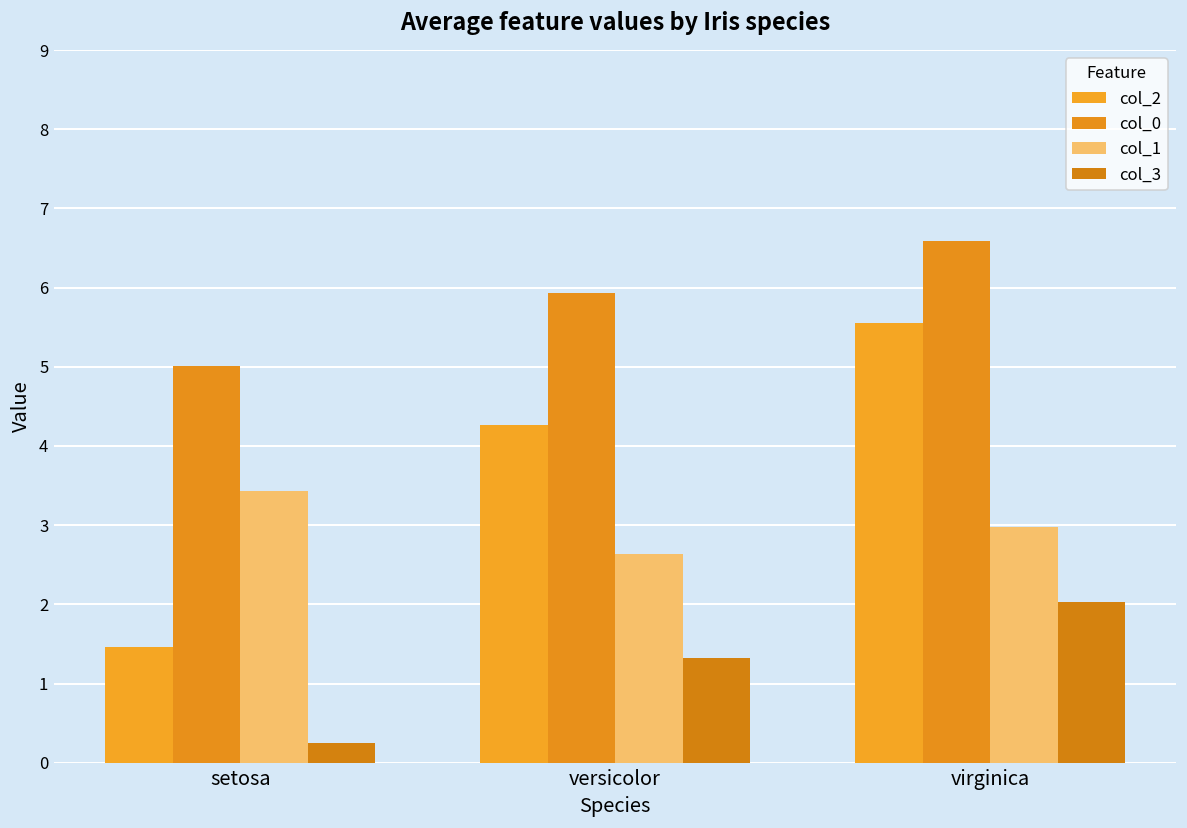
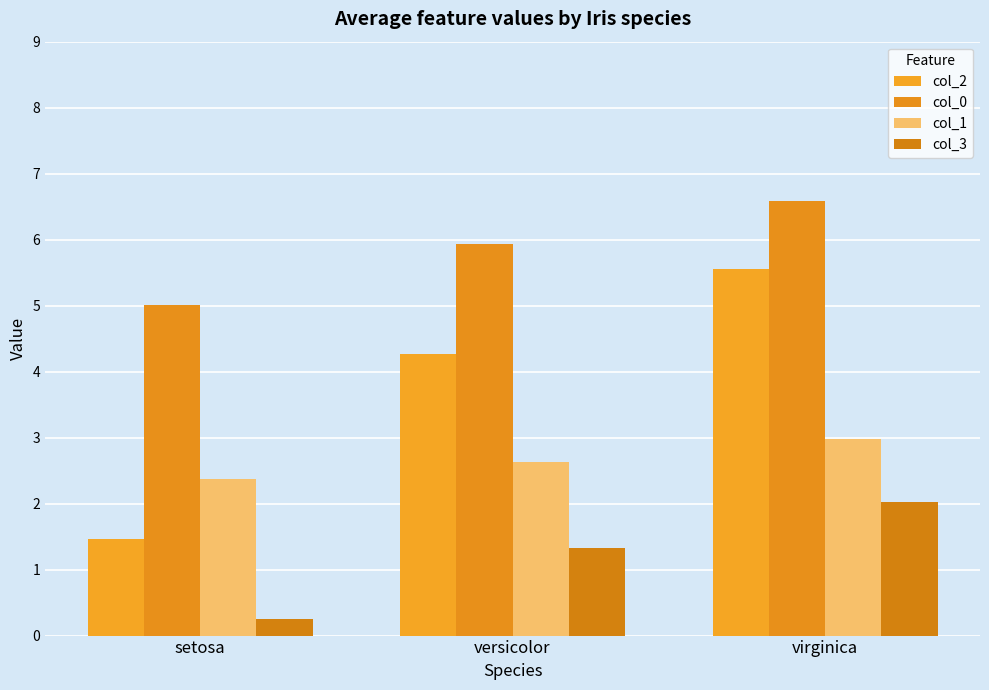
  {
    "col_1": {
-     "setosa": 3.4,
+     "setosa": 2.4,
      "versicolor": 2.6,
      "virginica": 3.0
    }
  }
